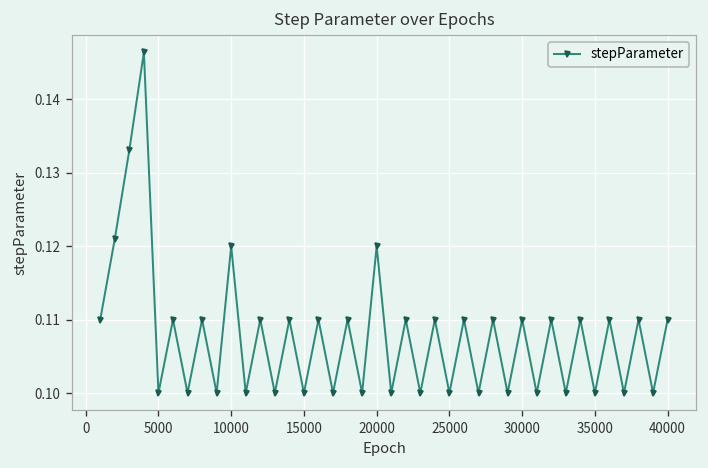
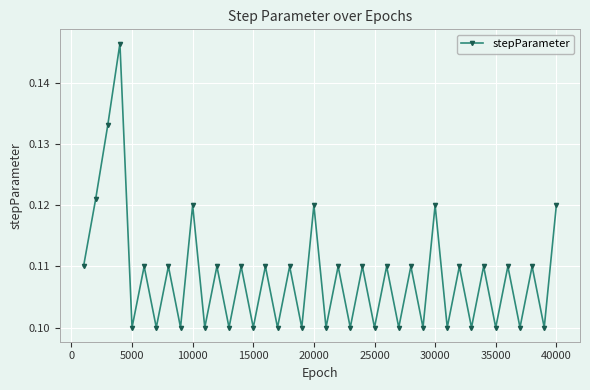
  {
    "5000": 0.10,
    "10000": 0.12,
    "15000": 0.10,
    "20000": 0.12,
    "25000": 0.10,
-   "30000": 0.11,
+   "30000": 0.12,
    "35000": 0.10,
-   "40000": 0.11
+   "40000": 0.12
  }
